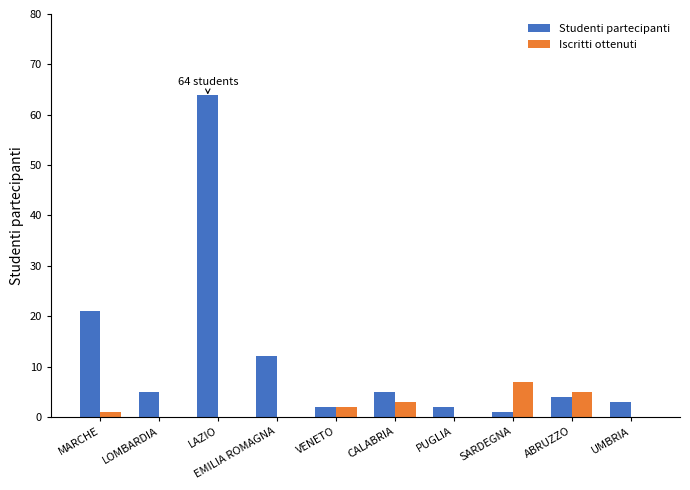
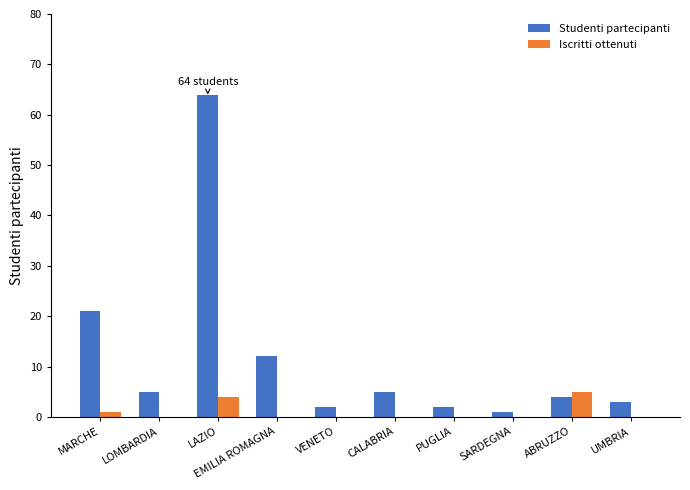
  {
    "Studenti partecipanti": {
      "LAZIO": 64
    },
    "Iscritti ottenuti": {
      "MARCHE": 1,
      "LOMBARDIA": 0,
-     "LAZIO": 0,
+     "LAZIO": 4,
      "EMILIA ROMAGNA": 0,
-     "VENETO": 2,
-     "CALABRIA": 3,
+     "VENETO": 0,
+     "CALABRIA": 0,
      "PUGLIA": 0,
-     "SARDEGNA": 7,
+     "SARDEGNA": 0,
      "ABRUZZO": 5,
      "UMBRIA": 0
    }
  }
